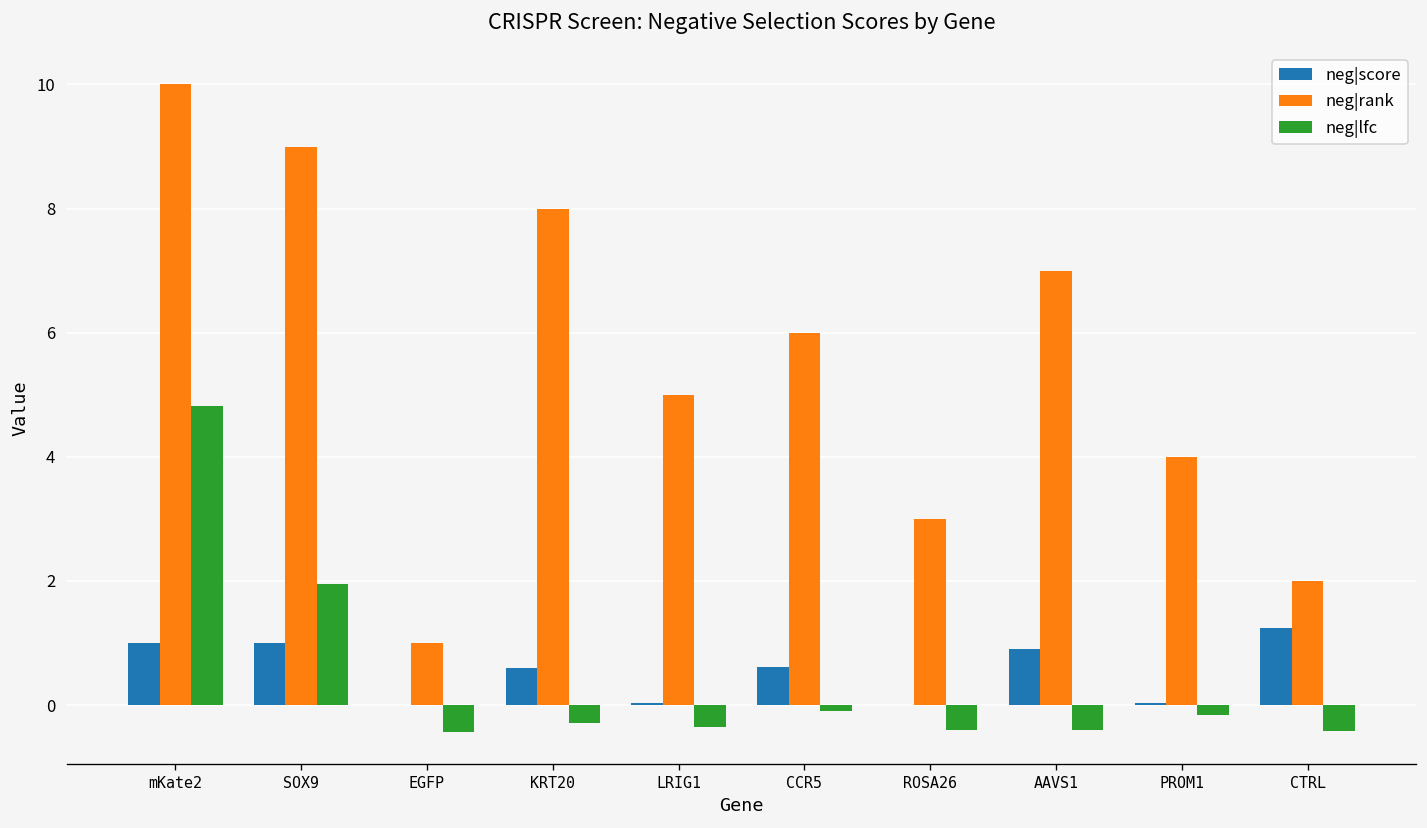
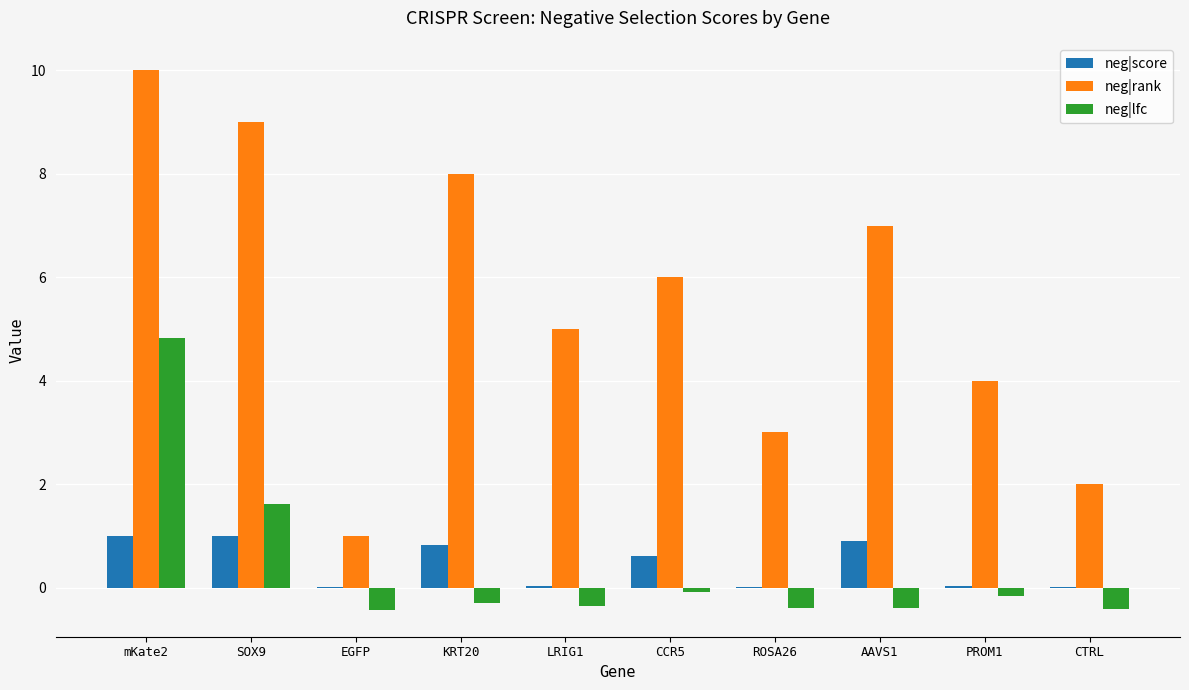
  {
    "neg|score": {
      "mKate2": 1.0,
      "SOX9": 1.0,
-     "KRT20": 0.6,
+     "KRT20": 0.8,
      "CCR5": 0.6,
      "AAVS1": 0.9,
-     "CTRL": 1.2
+     "CTRL": 0.0
    },
    "neg|rank": {
      "mKate2": 10.0,
      "SOX9": 9.0,
      "EGFP": 1.0,
      "KRT20": 8.0,
      "LRIG1": 5.0,
      "CCR5": 6.0,
      "ROSA26": 3.0,
      "AAVS1": 7.0,
      "PROM1": 4.0,
      "CTRL": 2.0
    },
    "neg|lfc": {
      "mKate2": 4.8,
-     "SOX9": 2.0,
+     "SOX9": 1.6,
      "EGFP": -0.4,
      "KRT20": -0.3,
      "LRIG1": -0.3,
      "CCR5": -0.1,
      "ROSA26": -0.4,
      "AAVS1": -0.4,
      "PROM1": -0.2,
      "CTRL": -0.4
    }
  }
